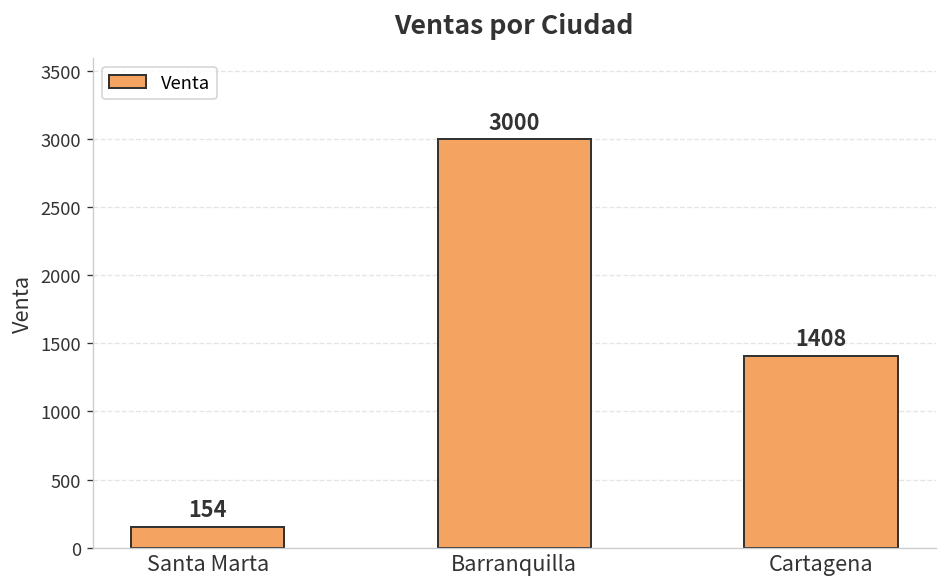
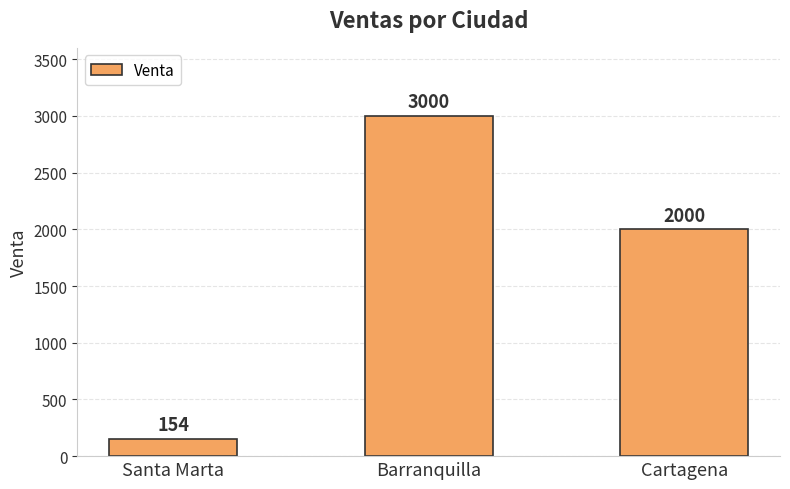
  {
    "Santa Marta": 154,
    "Barranquilla": 3000,
-   "Cartagena": 1408
+   "Cartagena": 2000
  }
